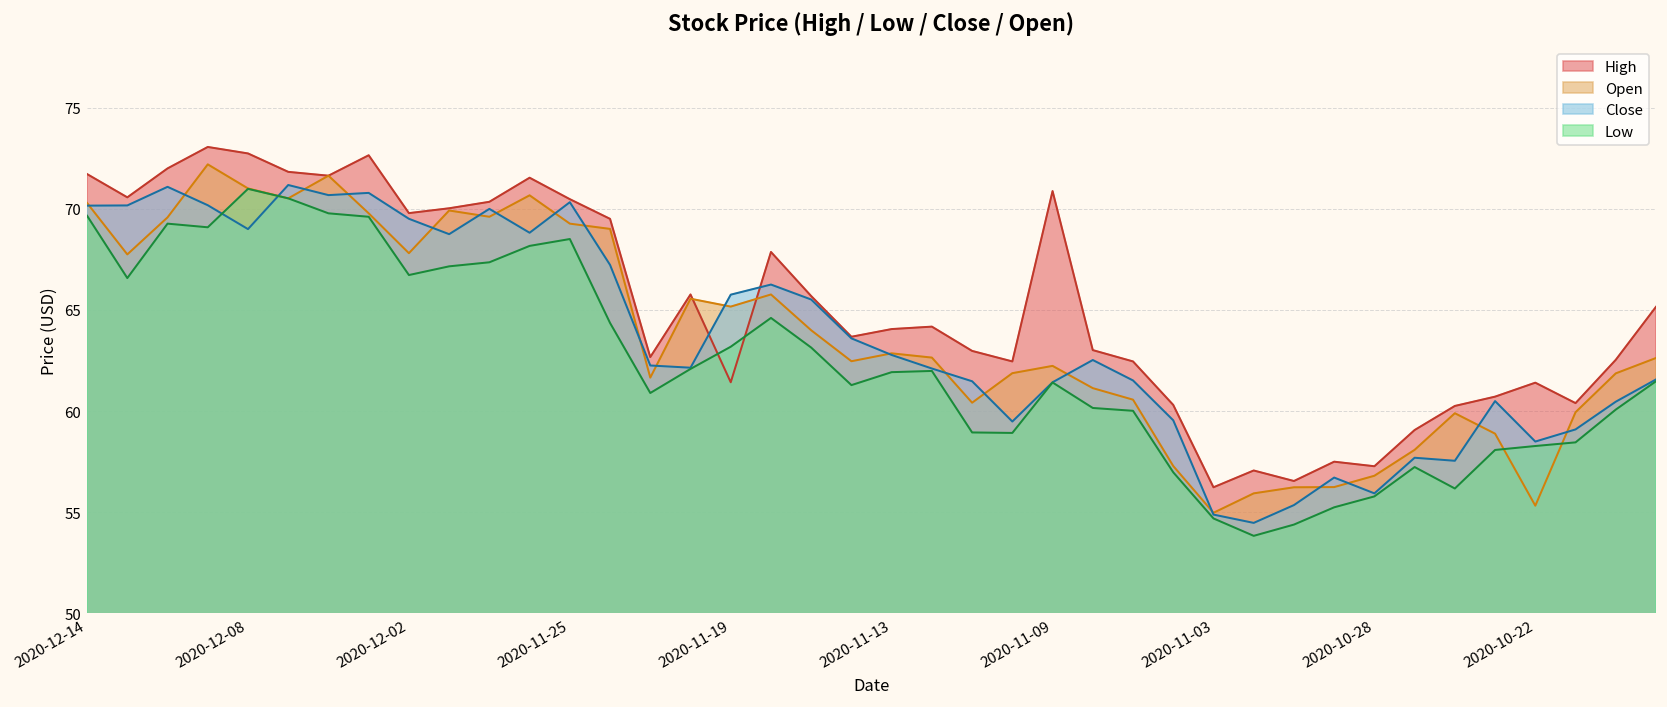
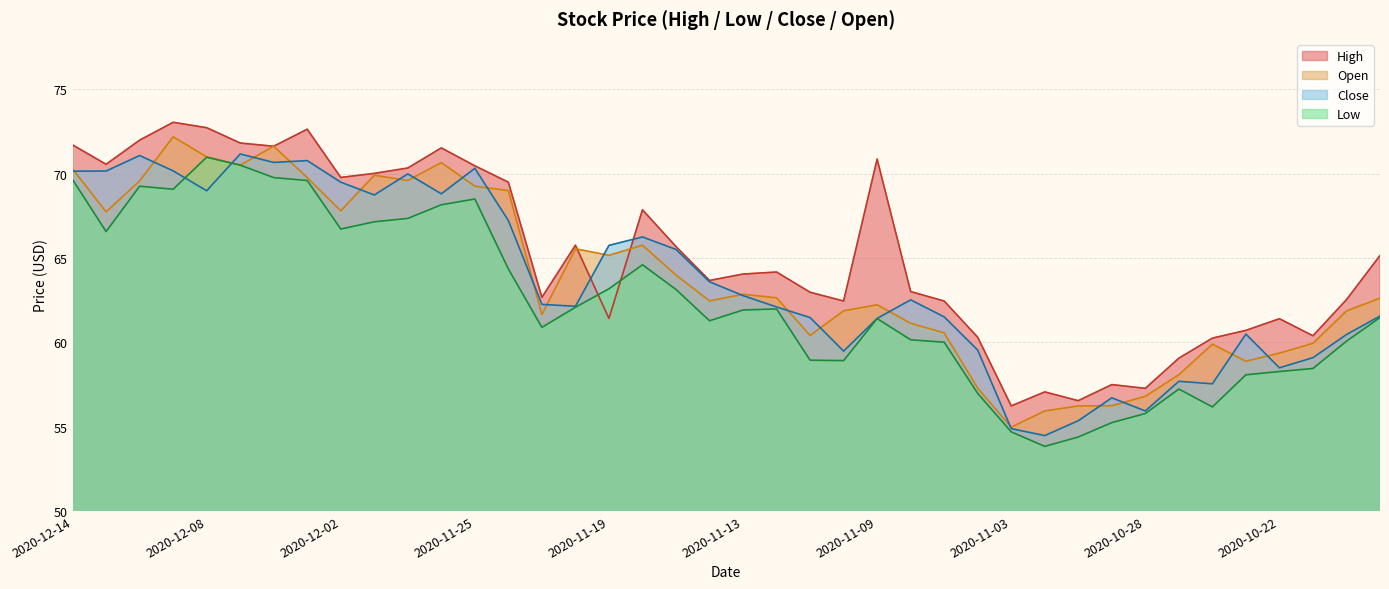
  {
    "High": {
      "2020-12-14": 71.7,
      "2020-12-08": 72.7,
      "2020-12-02": 69.8,
      "2020-11-19": 61.4,
      "2020-11-13": 64.1,
      "2020-11-09": 70.9,
      "2020-11-03": 56.2,
      "2020-10-28": 57.3,
      "2020-10-22": 61.4
    },
    "Open": {
      "2020-12-02": 67.8,
      "2020-11-25": 69.3,
      "2020-11-19": 65.2,
      "2020-11-09": 62.2,
      "2020-10-28": 56.8,
-     "2020-10-22": 55.3
+     "2020-10-22": 59.4
    },
    "Close": {
      "2020-12-08": 69.0,
      "2020-12-02": 69.5,
      "2020-11-19": 65.8,
      "2020-10-22": 58.5
    },
    "Low": {
      "2020-12-14": 69.7,
      "2020-12-02": 66.7,
      "2020-11-25": 68.5,
      "2020-11-19": 63.2,
      "2020-11-13": 61.9,
      "2020-11-03": 54.7,
      "2020-10-22": 58.3
    }
  }
